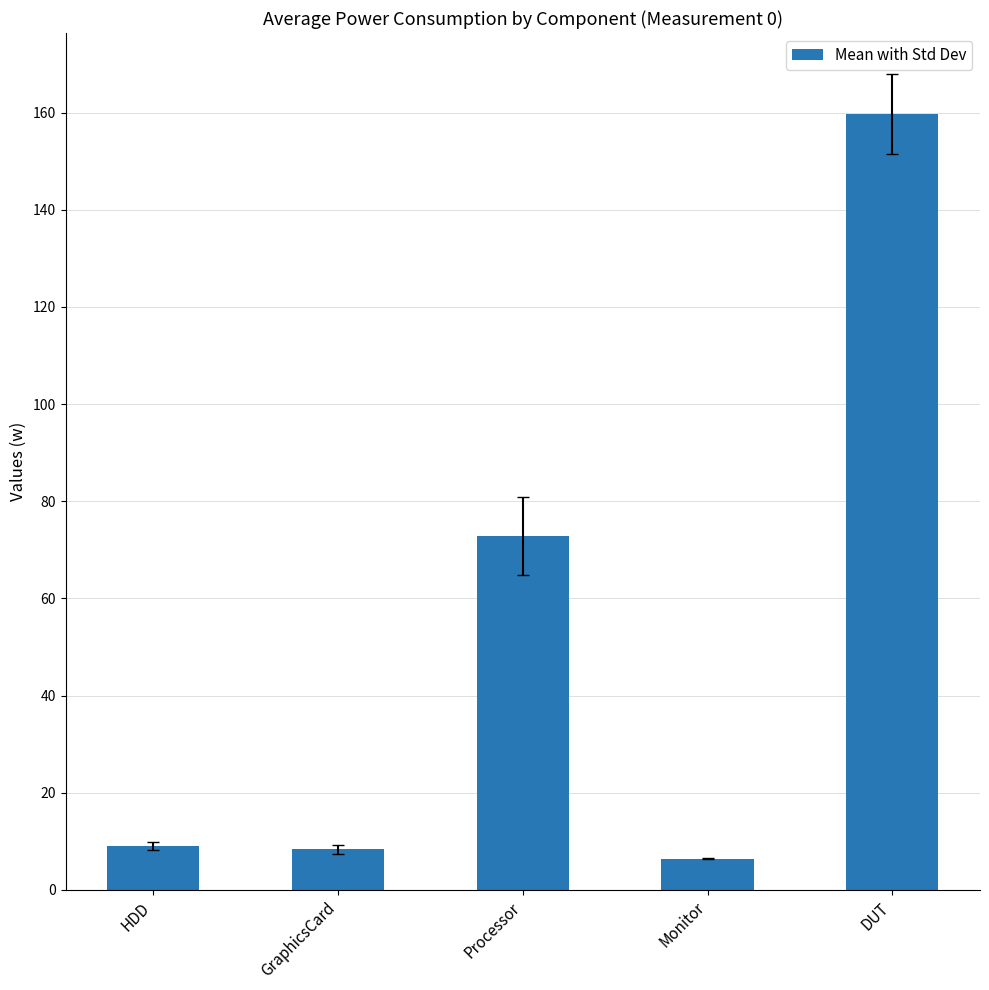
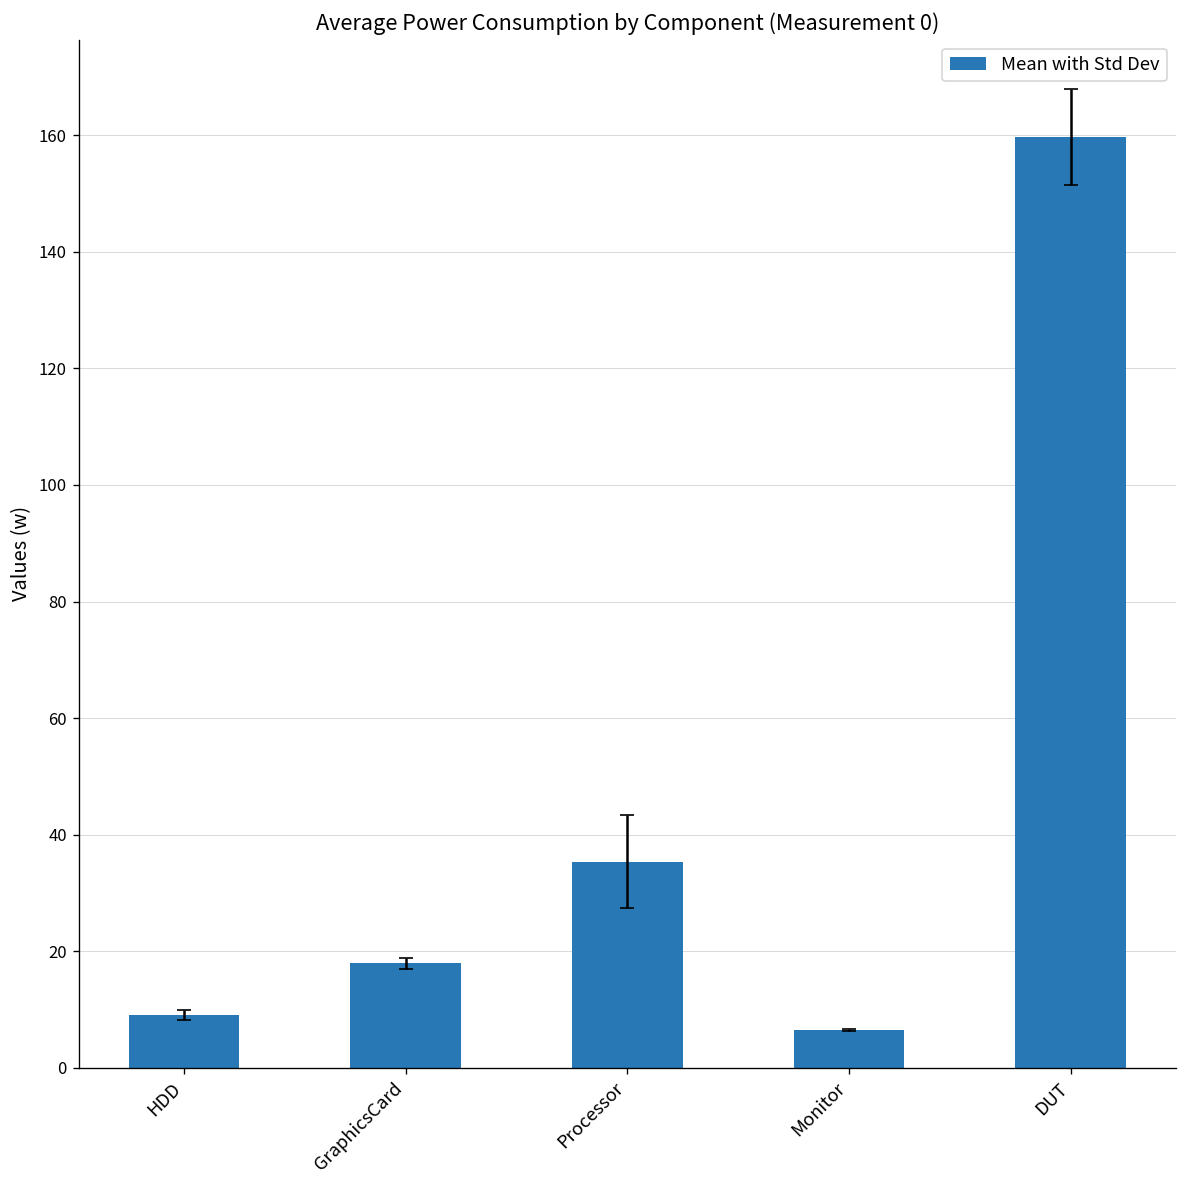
  {
    "Mean with Std Dev": {
      "HDD": 9,
-     "GraphicsCard": 8,
-     "Processor": 73,
+     "GraphicsCard": 18,
+     "Processor": 35,
      "Monitor": 6,
      "DUT": 160
    }
  }
